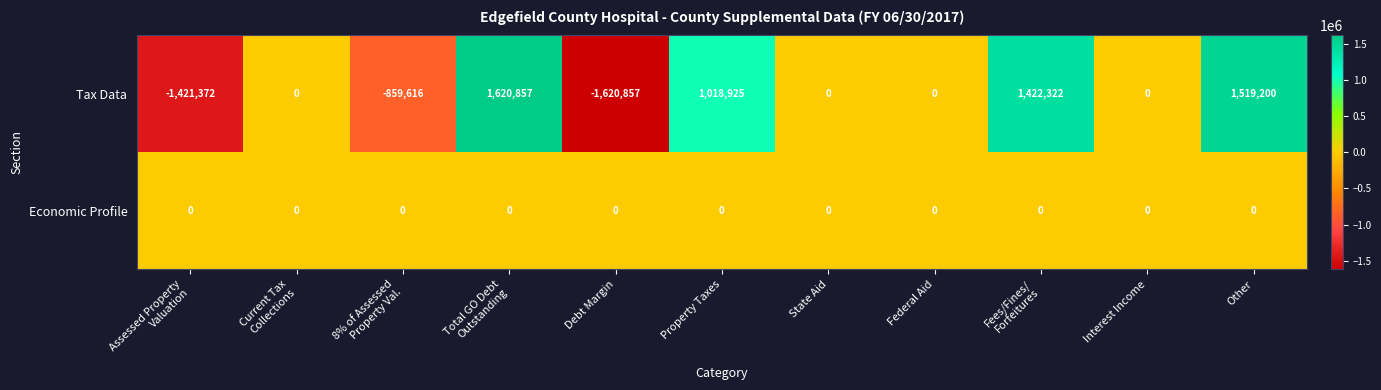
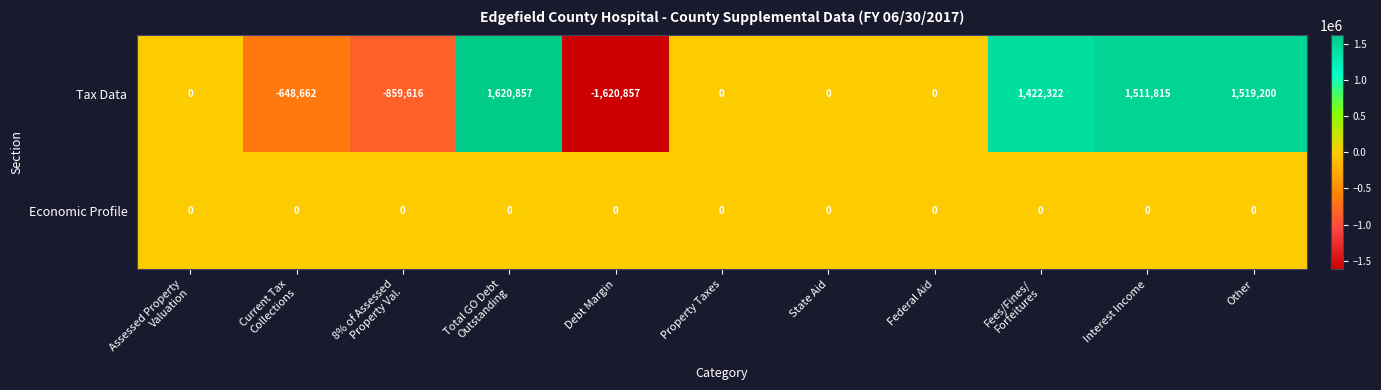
  {
    "Tax Data": {
-     "Assessed Property Valuation": "-1,421,372",
-     "Current Tax Collections": "0",
+     "Assessed Property Valuation": "0",
+     "Current Tax Collections": "-648,662",
      "8% of Assessed Property Val.": "-859,616",
      "Total GO Debt Outstanding": "1,620,857",
      "Debt Margin": "-1,620,857",
-     "Property Taxes": "1,018,925",
+     "Property Taxes": "0",
      "State Aid": "0",
      "Federal Aid": "0",
      "Fees/Fines/ Forfeitures": "1,422,322",
-     "Interest Income": "0",
+     "Interest Income": "1,511,815",
      "Other": "1,519,200"
    },
    "Economic Profile": {
      "Assessed Property Valuation": "0",
      "Current Tax Collections": "0",
      "8% of Assessed Property Val.": "0",
      "Total GO Debt Outstanding": "0",
      "Debt Margin": "0",
      "Property Taxes": "0",
      "State Aid": "0",
      "Federal Aid": "0",
      "Fees/Fines/ Forfeitures": "0",
      "Interest Income": "0",
      "Other": "0"
    }
  }
